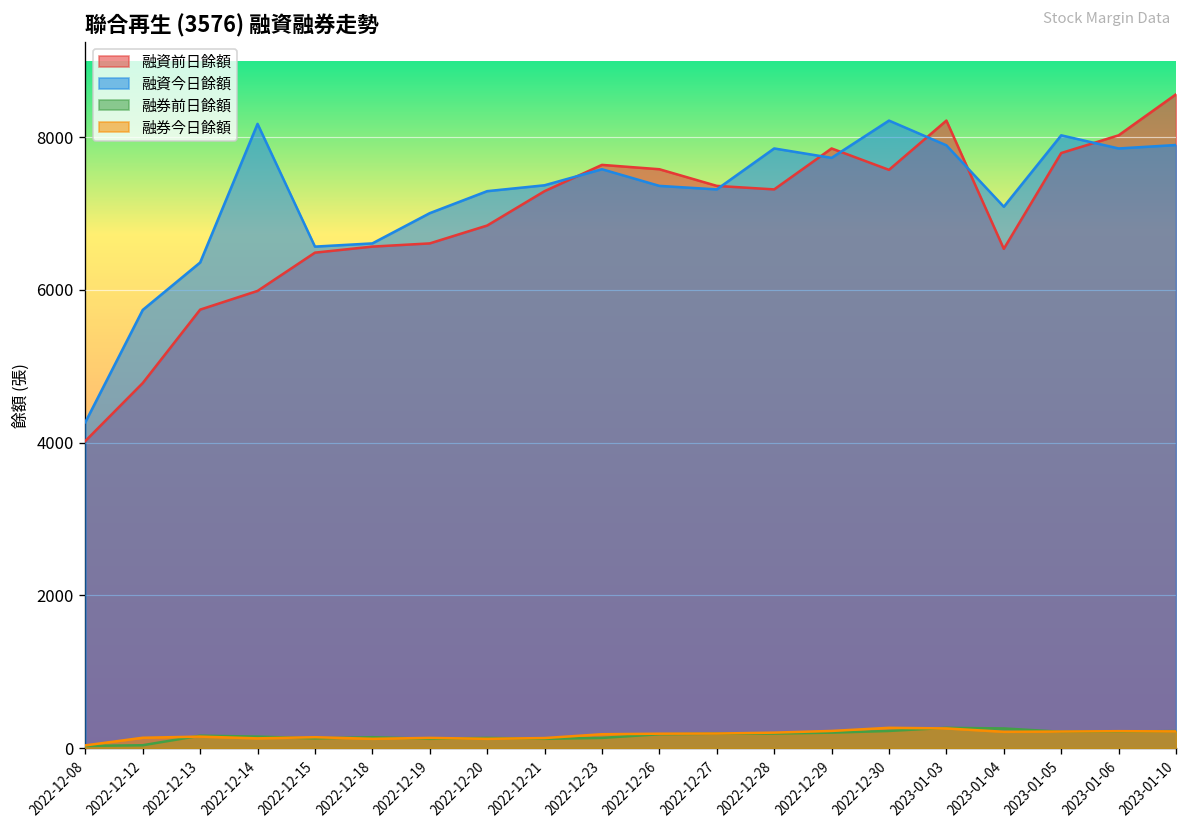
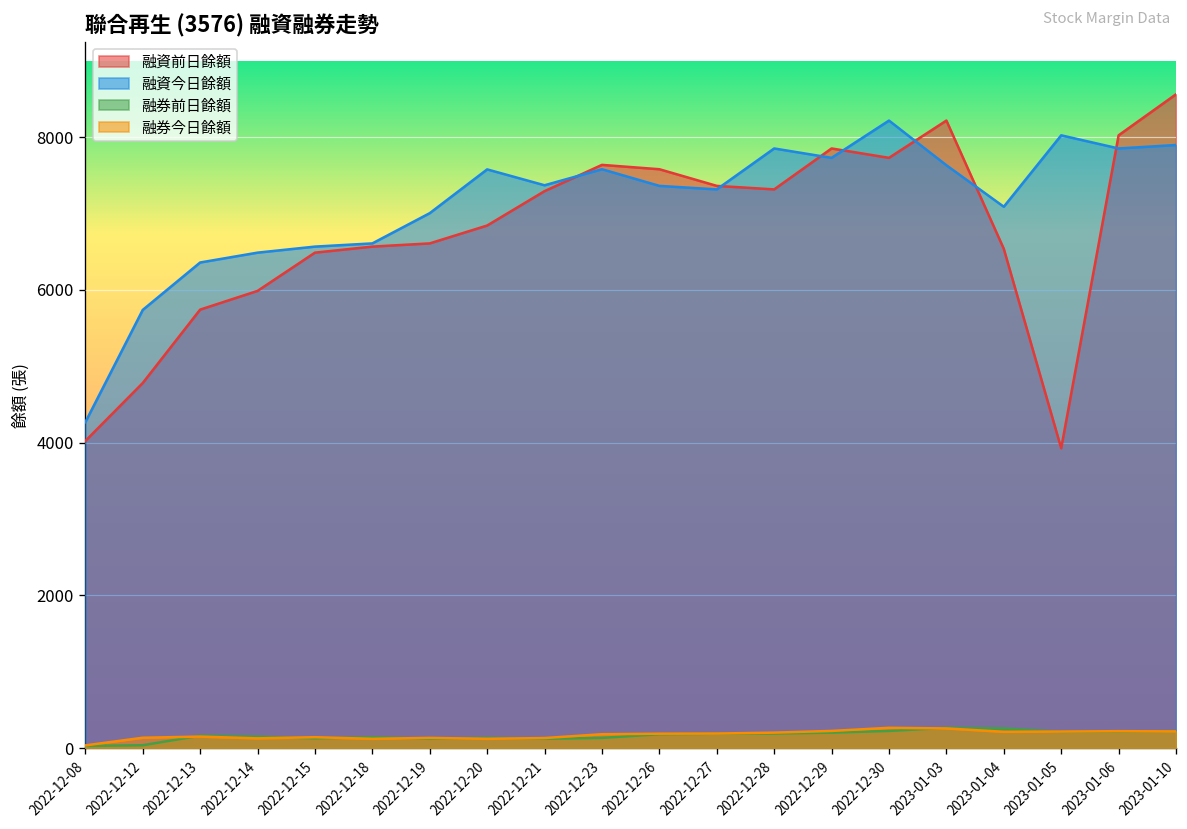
  {
    "融資前日餘額": {
      "2022-12-08": 4000,
      "2022-12-12": 4800,
      "2022-12-13": 5700,
      "2022-12-14": 6000,
      "2022-12-15": 6500,
      "2022-12-18": 6600,
      "2022-12-19": 6600,
      "2022-12-20": 6800,
      "2022-12-21": 7300,
      "2022-12-23": 7600,
      "2022-12-26": 7600,
      "2022-12-27": 7400,
      "2022-12-28": 7300,
      "2022-12-29": 7900,
-     "2022-12-30": 7600,
+     "2022-12-30": 7700,
      "2023-01-03": 8200,
      "2023-01-04": 6500,
-     "2023-01-05": 7800,
+     "2023-01-05": 3900,
      "2023-01-06": 8000,
      "2023-01-10": 8600
    },
    "融資今日餘額": {
      "2022-12-08": 4300,
      "2022-12-12": 5700,
      "2022-12-13": 6400,
-     "2022-12-14": 8200,
+     "2022-12-14": 6500,
      "2022-12-15": 6600,
      "2022-12-18": 6600,
      "2022-12-19": 7000,
-     "2022-12-20": 7300,
+     "2022-12-20": 7600,
      "2022-12-21": 7400,
      "2022-12-23": 7600,
      "2022-12-26": 7400,
      "2022-12-27": 7300,
      "2022-12-28": 7900,
      "2022-12-29": 7700,
      "2022-12-30": 8200,
-     "2023-01-03": 7900,
+     "2023-01-03": 7600,
      "2023-01-04": 7100,
      "2023-01-05": 8000,
      "2023-01-06": 7900,
      "2023-01-10": 7900
    },
    "融券前日餘額": {
      "2022-12-12": 0,
      "2022-12-23": 100,
      "2022-12-30": 200,
      "2023-01-04": 300
    },
    "融券今日餘額": {
      "2022-12-12": 100,
      "2022-12-23": 200,
      "2022-12-30": 300,
      "2023-01-04": 200
    }
  }
